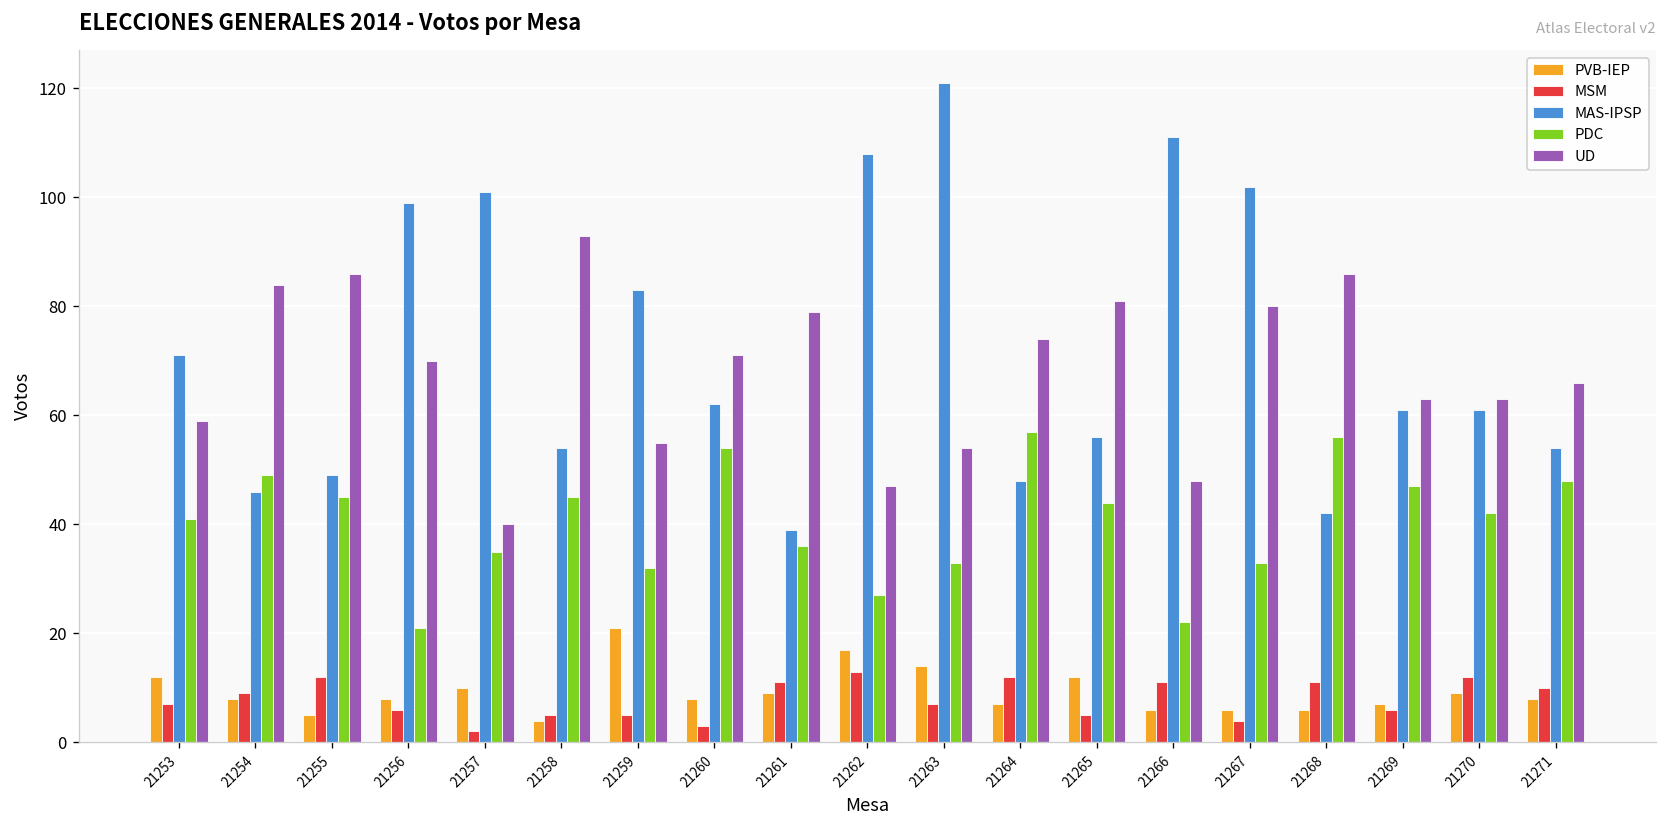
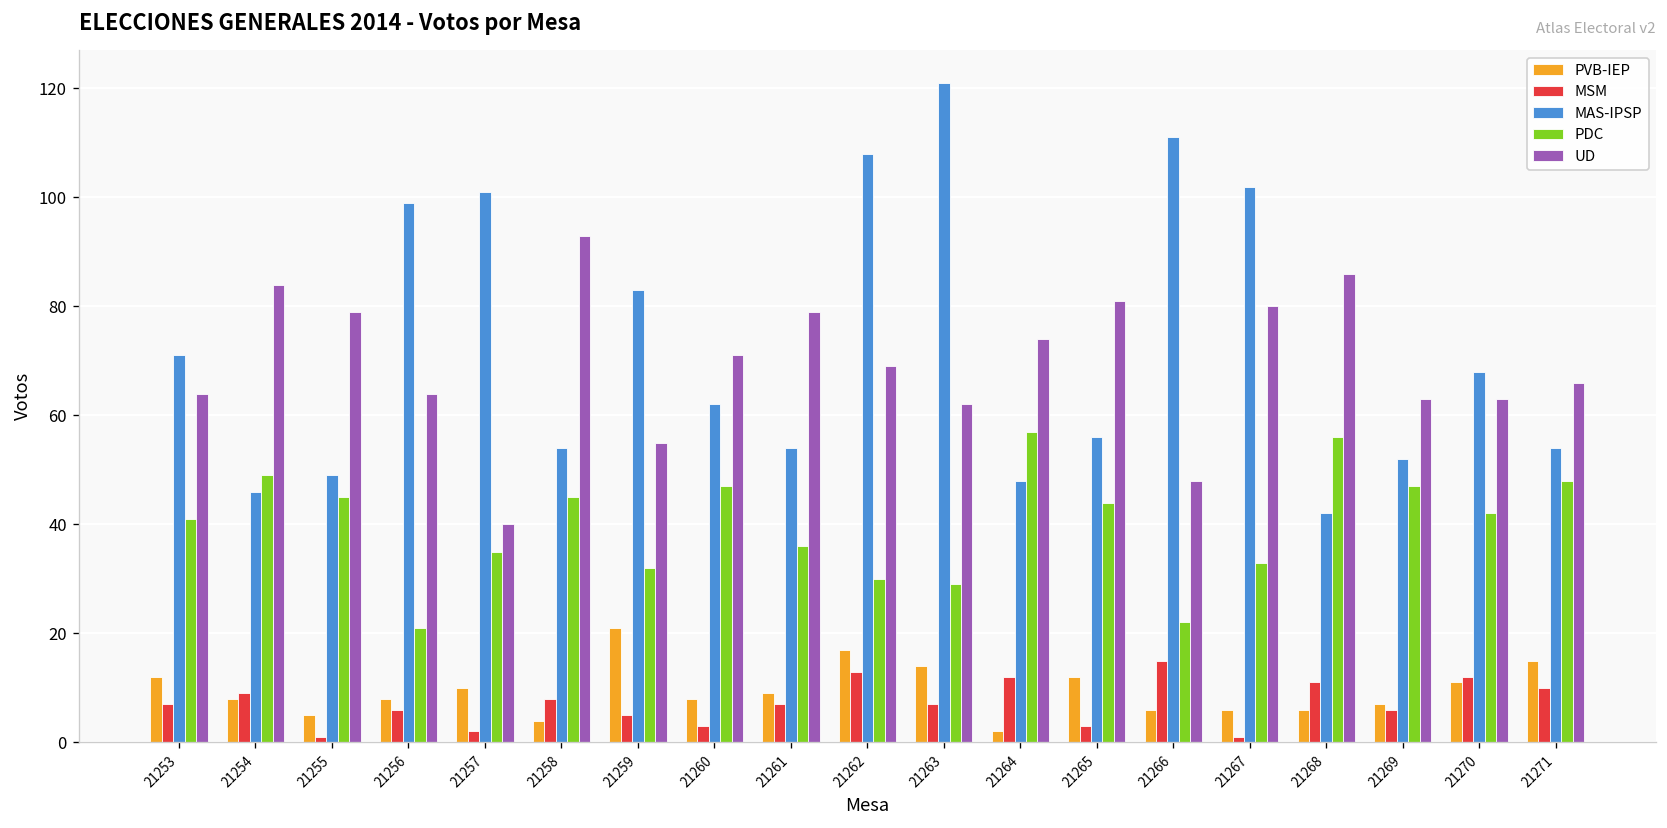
  {
    "PVB-IEP": {
      "21253": 12,
      "21254": 8,
      "21255": 5,
      "21256": 8,
      "21257": 10,
      "21258": 4,
      "21259": 21,
      "21260": 8,
      "21261": 9,
      "21262": 17,
      "21263": 14,
-     "21264": 7,
+     "21264": 2,
      "21265": 12,
      "21266": 6,
      "21267": 6,
      "21268": 6,
      "21269": 7,
-     "21270": 9,
-     "21271": 8
+     "21270": 11,
+     "21271": 15
    },
    "MSM": {
      "21253": 7,
      "21254": 9,
-     "21255": 12,
+     "21255": 1,
      "21256": 6,
      "21257": 2,
-     "21258": 5,
+     "21258": 8,
      "21259": 5,
      "21260": 3,
-     "21261": 11,
+     "21261": 7,
      "21262": 13,
      "21263": 7,
      "21264": 12,
-     "21265": 5,
-     "21266": 11,
-     "21267": 4,
+     "21265": 3,
+     "21266": 15,
+     "21267": 1,
      "21268": 11,
      "21269": 6,
      "21270": 12,
      "21271": 10
    },
    "MAS-IPSP": {
      "21253": 71,
      "21254": 46,
      "21255": 49,
      "21256": 99,
      "21257": 101,
      "21258": 54,
      "21259": 83,
      "21260": 62,
-     "21261": 39,
+     "21261": 54,
      "21262": 108,
      "21263": 121,
      "21264": 48,
      "21265": 56,
      "21266": 111,
      "21267": 102,
      "21268": 42,
-     "21269": 61,
-     "21270": 61,
+     "21269": 52,
+     "21270": 68,
      "21271": 54
    },
    "PDC": {
      "21253": 41,
      "21254": 49,
      "21255": 45,
      "21256": 21,
      "21257": 35,
      "21258": 45,
      "21259": 32,
-     "21260": 54,
+     "21260": 47,
      "21261": 36,
-     "21262": 27,
-     "21263": 33,
+     "21262": 30,
+     "21263": 29,
      "21264": 57,
      "21265": 44,
      "21266": 22,
      "21267": 33,
      "21268": 56,
      "21269": 47,
      "21270": 42,
      "21271": 48
    },
    "UD": {
-     "21253": 59,
+     "21253": 64,
      "21254": 84,
-     "21255": 86,
-     "21256": 70,
+     "21255": 79,
+     "21256": 64,
      "21257": 40,
      "21258": 93,
      "21259": 55,
      "21260": 71,
      "21261": 79,
-     "21262": 47,
-     "21263": 54,
+     "21262": 69,
+     "21263": 62,
      "21264": 74,
      "21265": 81,
      "21266": 48,
      "21267": 80,
      "21268": 86,
      "21269": 63,
      "21270": 63,
      "21271": 66
    }
  }
